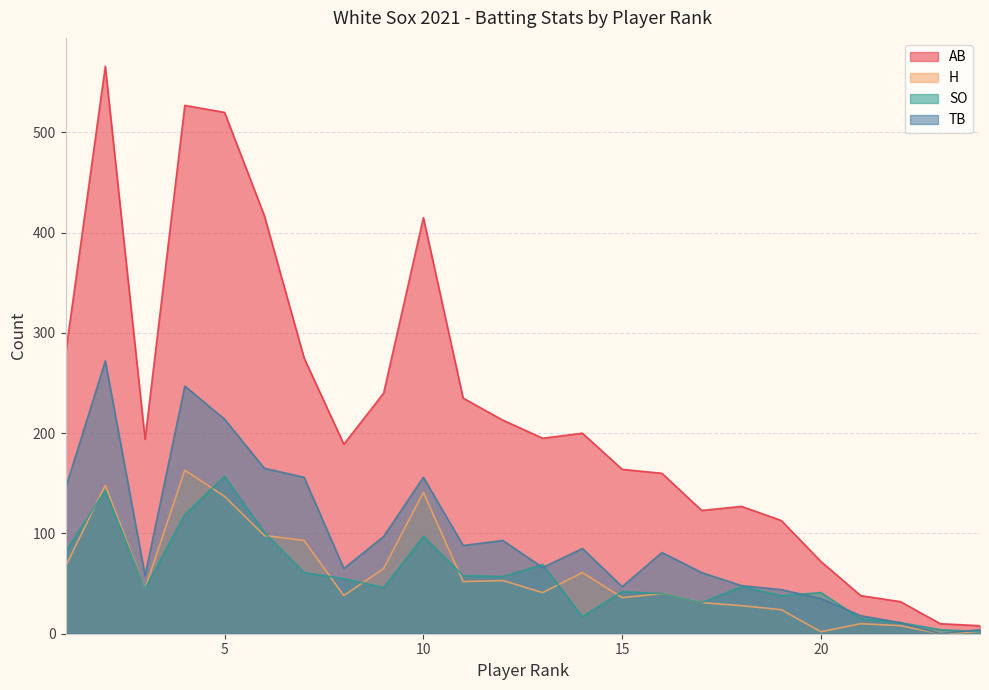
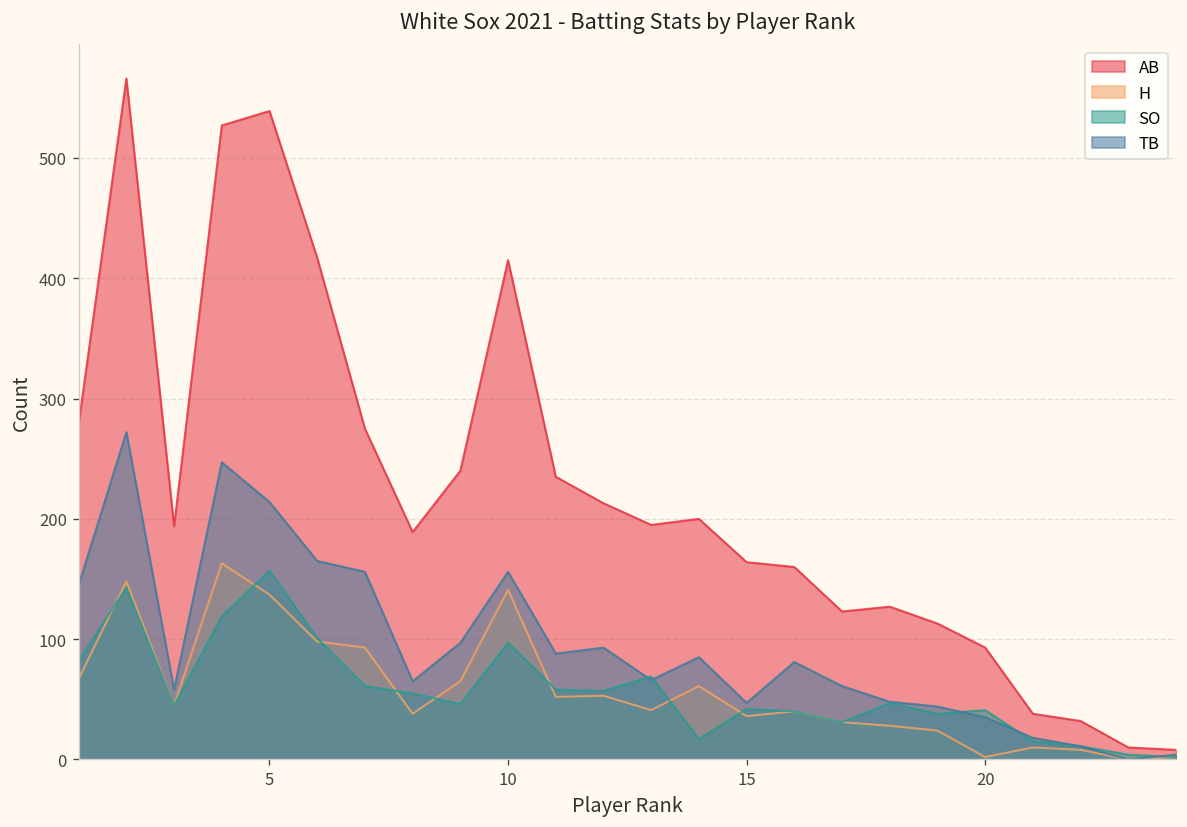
  {
    "AB": {
-     "5": 520,
+     "5": 539,
      "10": 415,
      "15": 164,
-     "20": 72
+     "20": 93
    },
    "H": {
      "5": 137,
      "10": 141,
      "15": 36,
      "20": 2
    }
  }
